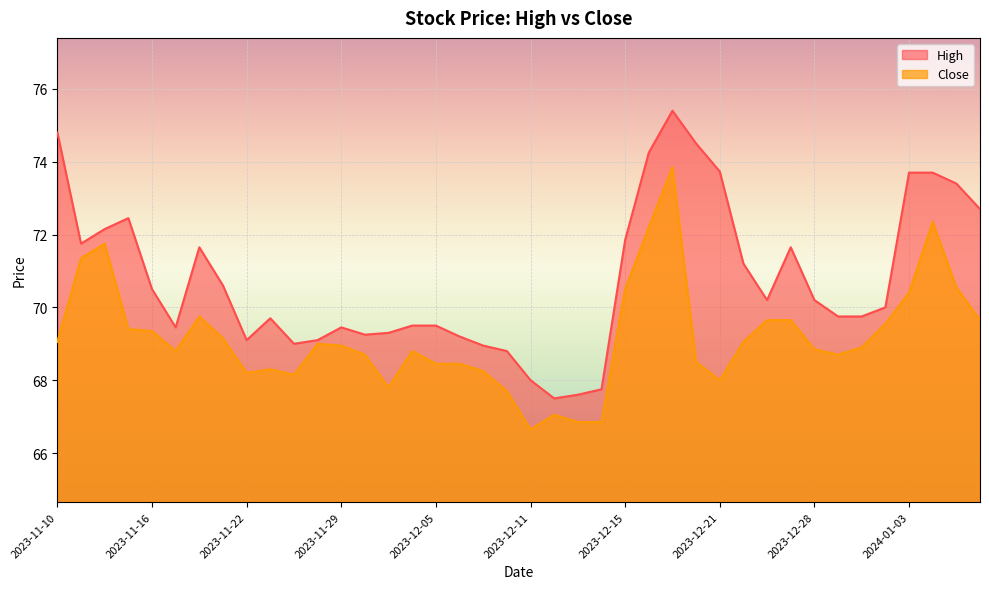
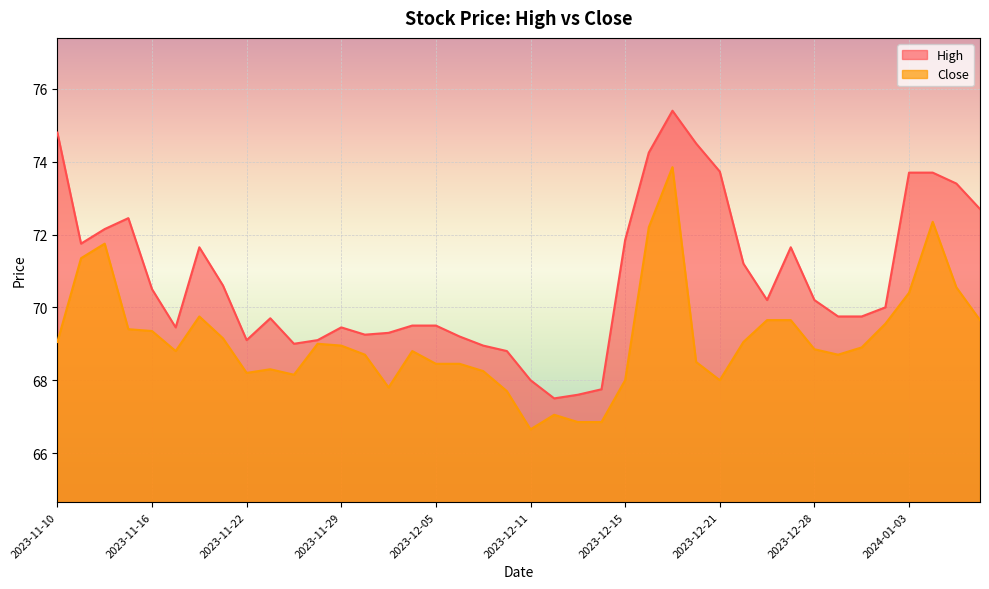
  {
    "High": {
      "2023-11-10": 74.8,
      "2023-11-16": 70.5,
      "2023-11-22": 69.1,
      "2023-11-29": 69.5,
      "2023-12-05": 69.5,
      "2023-12-11": 68.0,
      "2023-12-15": 71.9,
      "2023-12-21": 73.7,
      "2023-12-28": 70.2,
      "2024-01-03": 73.7
    },
    "Close": {
      "2023-11-10": 69.1,
      "2023-11-16": 69.4,
      "2023-11-22": 68.2,
      "2023-11-29": 69.0,
      "2023-12-05": 68.5,
      "2023-12-11": 66.7,
-     "2023-12-15": 70.5,
+     "2023-12-15": 68.0,
      "2023-12-21": 68.0,
      "2023-12-28": 68.9,
      "2024-01-03": 70.4
    }
  }
